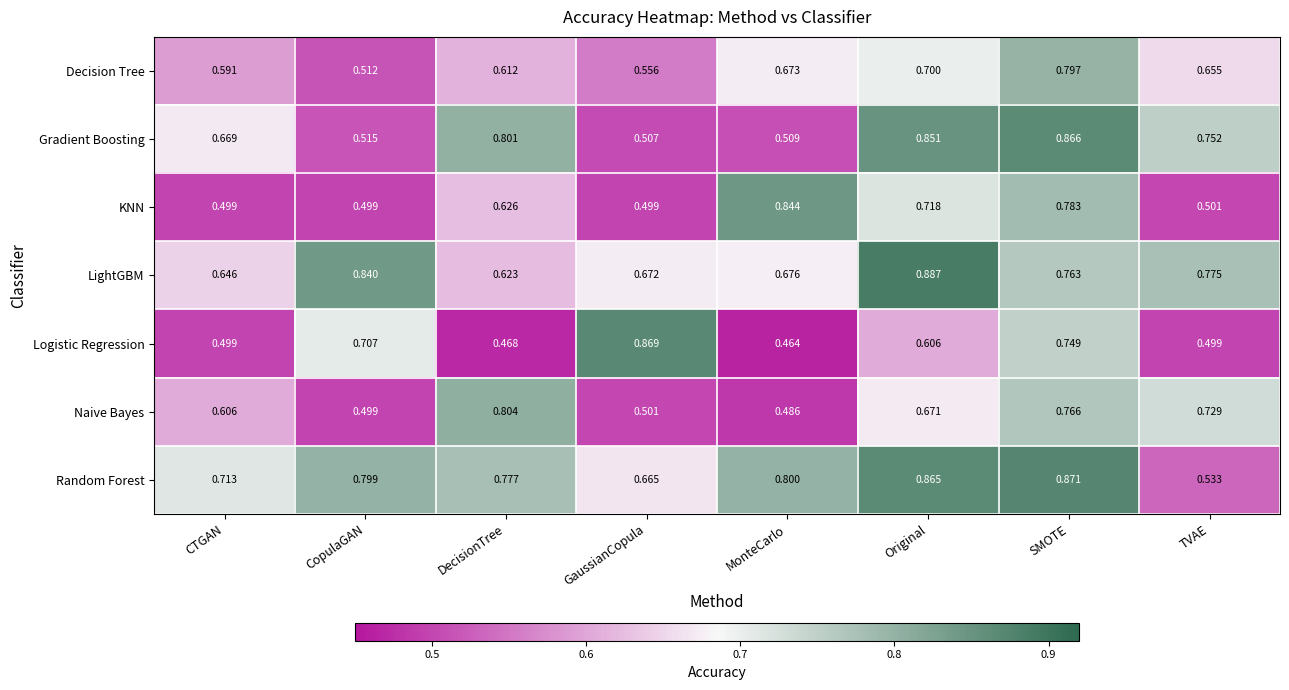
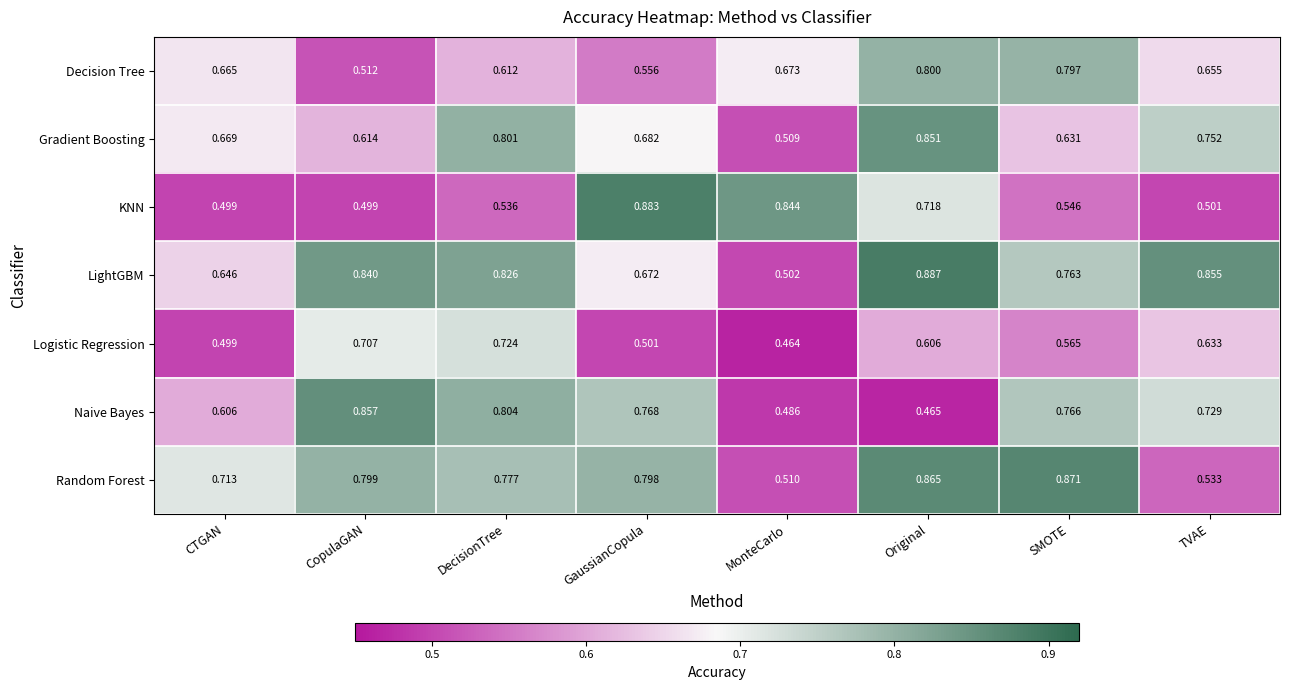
  {
    "Decision Tree": {
-     "CTGAN": 0.591,
+     "CTGAN": 0.665,
      "CopulaGAN": 0.512,
      "DecisionTree": 0.612,
      "GaussianCopula": 0.556,
      "MonteCarlo": 0.673,
-     "Original": 0.700,
+     "Original": 0.800,
      "SMOTE": 0.797,
      "TVAE": 0.655
    },
    "Gradient Boosting": {
      "CTGAN": 0.669,
-     "CopulaGAN": 0.515,
+     "CopulaGAN": 0.614,
      "DecisionTree": 0.801,
-     "GaussianCopula": 0.507,
+     "GaussianCopula": 0.682,
      "MonteCarlo": 0.509,
      "Original": 0.851,
-     "SMOTE": 0.866,
+     "SMOTE": 0.631,
      "TVAE": 0.752
    },
    "KNN": {
      "CTGAN": 0.499,
      "CopulaGAN": 0.499,
-     "DecisionTree": 0.626,
-     "GaussianCopula": 0.499,
+     "DecisionTree": 0.536,
+     "GaussianCopula": 0.883,
      "MonteCarlo": 0.844,
      "Original": 0.718,
-     "SMOTE": 0.783,
+     "SMOTE": 0.546,
      "TVAE": 0.501
    },
    "LightGBM": {
      "CTGAN": 0.646,
      "CopulaGAN": 0.840,
-     "DecisionTree": 0.623,
+     "DecisionTree": 0.826,
      "GaussianCopula": 0.672,
-     "MonteCarlo": 0.676,
+     "MonteCarlo": 0.502,
      "Original": 0.887,
      "SMOTE": 0.763,
-     "TVAE": 0.775
+     "TVAE": 0.855
    },
    "Logistic Regression": {
      "CTGAN": 0.499,
      "CopulaGAN": 0.707,
-     "DecisionTree": 0.468,
-     "GaussianCopula": 0.869,
+     "DecisionTree": 0.724,
+     "GaussianCopula": 0.501,
      "MonteCarlo": 0.464,
      "Original": 0.606,
-     "SMOTE": 0.749,
-     "TVAE": 0.499
+     "SMOTE": 0.565,
+     "TVAE": 0.633
    },
    "Naive Bayes": {
      "CTGAN": 0.606,
-     "CopulaGAN": 0.499,
+     "CopulaGAN": 0.857,
      "DecisionTree": 0.804,
-     "GaussianCopula": 0.501,
+     "GaussianCopula": 0.768,
      "MonteCarlo": 0.486,
-     "Original": 0.671,
+     "Original": 0.465,
      "SMOTE": 0.766,
      "TVAE": 0.729
    },
    "Random Forest": {
      "CTGAN": 0.713,
      "CopulaGAN": 0.799,
      "DecisionTree": 0.777,
-     "GaussianCopula": 0.665,
-     "MonteCarlo": 0.800,
+     "GaussianCopula": 0.798,
+     "MonteCarlo": 0.510,
      "Original": 0.865,
      "SMOTE": 0.871,
      "TVAE": 0.533
    }
  }
